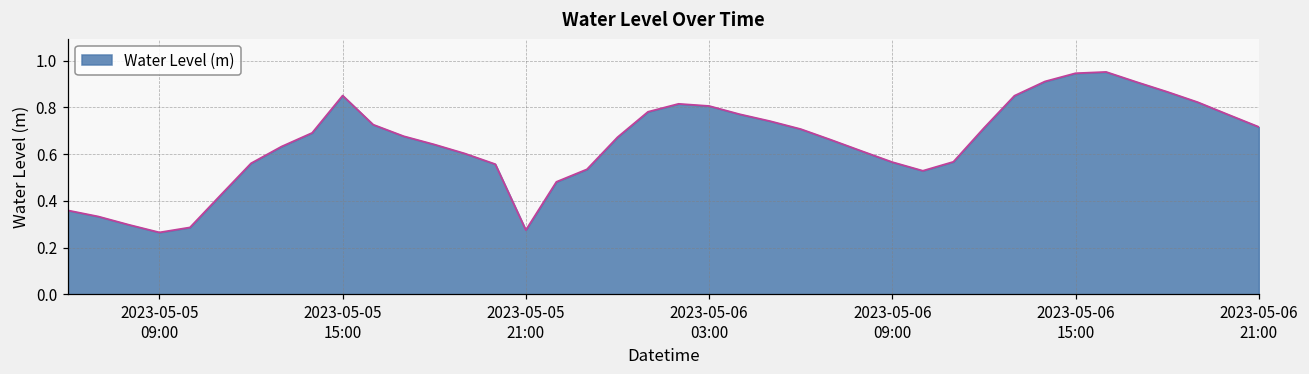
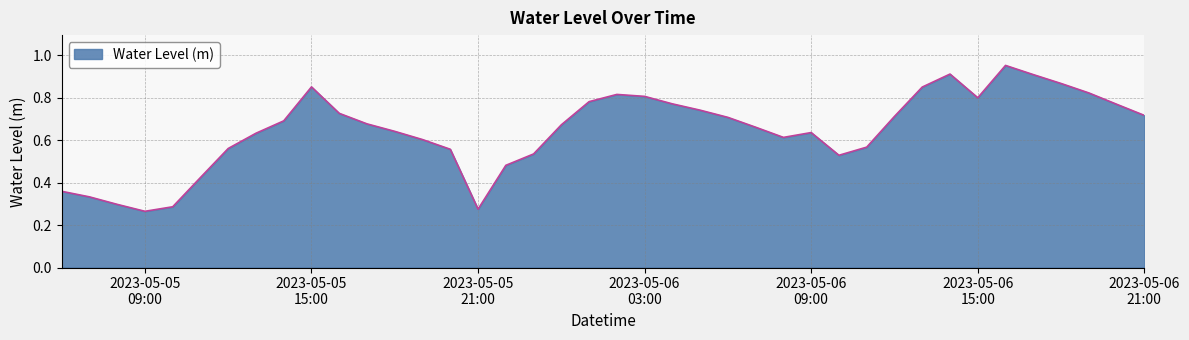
  {
    "2023-05-05 09:00": 0.26,
    "2023-05-05 15:00": 0.85,
    "2023-05-05 21:00": 0.27,
    "2023-05-06 03:00": 0.81,
-   "2023-05-06 09:00": 0.57,
-   "2023-05-06 15:00": 0.95,
+   "2023-05-06 09:00": 0.64,
+   "2023-05-06 15:00": 0.80,
    "2023-05-06 21:00": 0.72
  }
